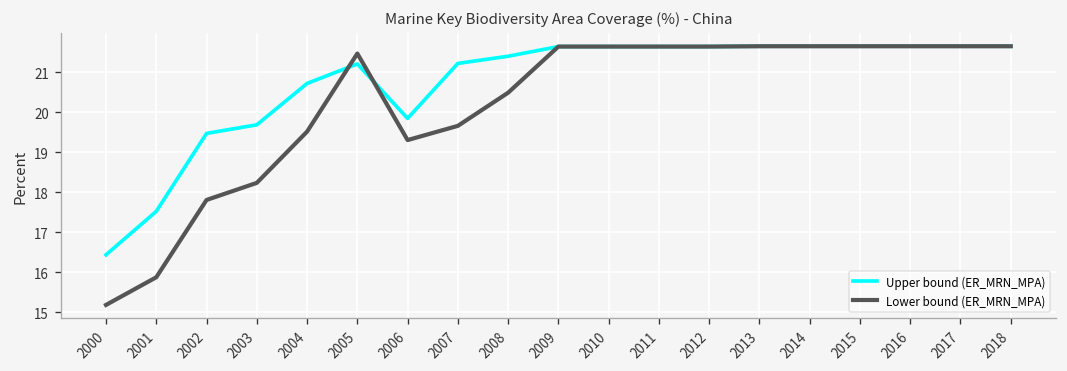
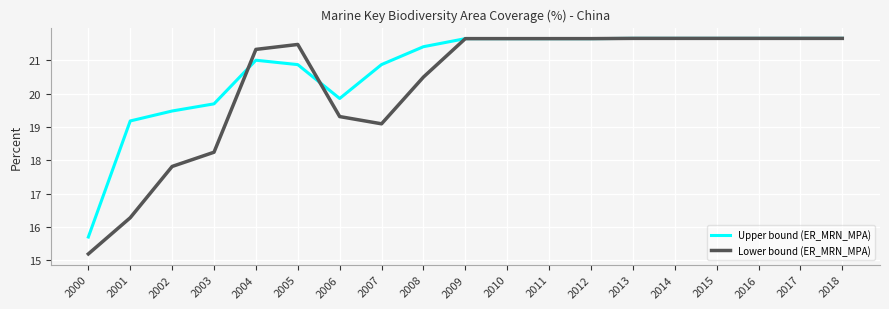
  {
    "Upper bound (ER_MRN_MPA)": {
-     "2000": 16.4,
-     "2001": 17.5,
+     "2000": 15.7,
+     "2001": 19.2,
      "2002": 19.5,
      "2003": 19.7,
-     "2004": 20.7,
-     "2005": 21.2,
+     "2004": 21.0,
+     "2005": 20.9,
      "2006": 19.9,
-     "2007": 21.2,
+     "2007": 20.9,
      "2008": 21.4
    },
    "Lower bound (ER_MRN_MPA)": {
      "2000": 15.2,
-     "2001": 15.9,
+     "2001": 16.3,
      "2002": 17.8,
      "2003": 18.2,
-     "2004": 19.5,
+     "2004": 21.3,
      "2005": 21.5,
      "2006": 19.3,
-     "2007": 19.7,
+     "2007": 19.1,
      "2008": 20.5
    }
  }
